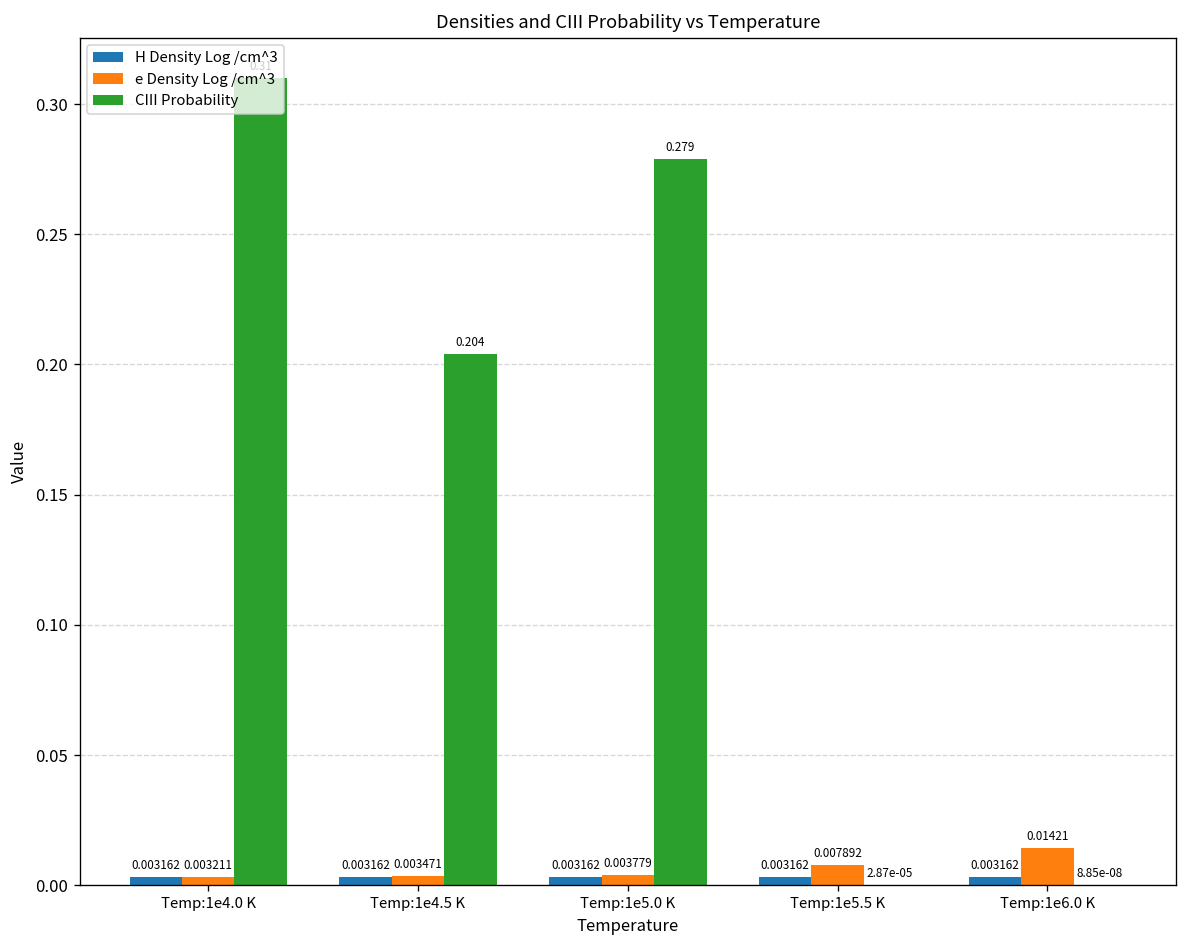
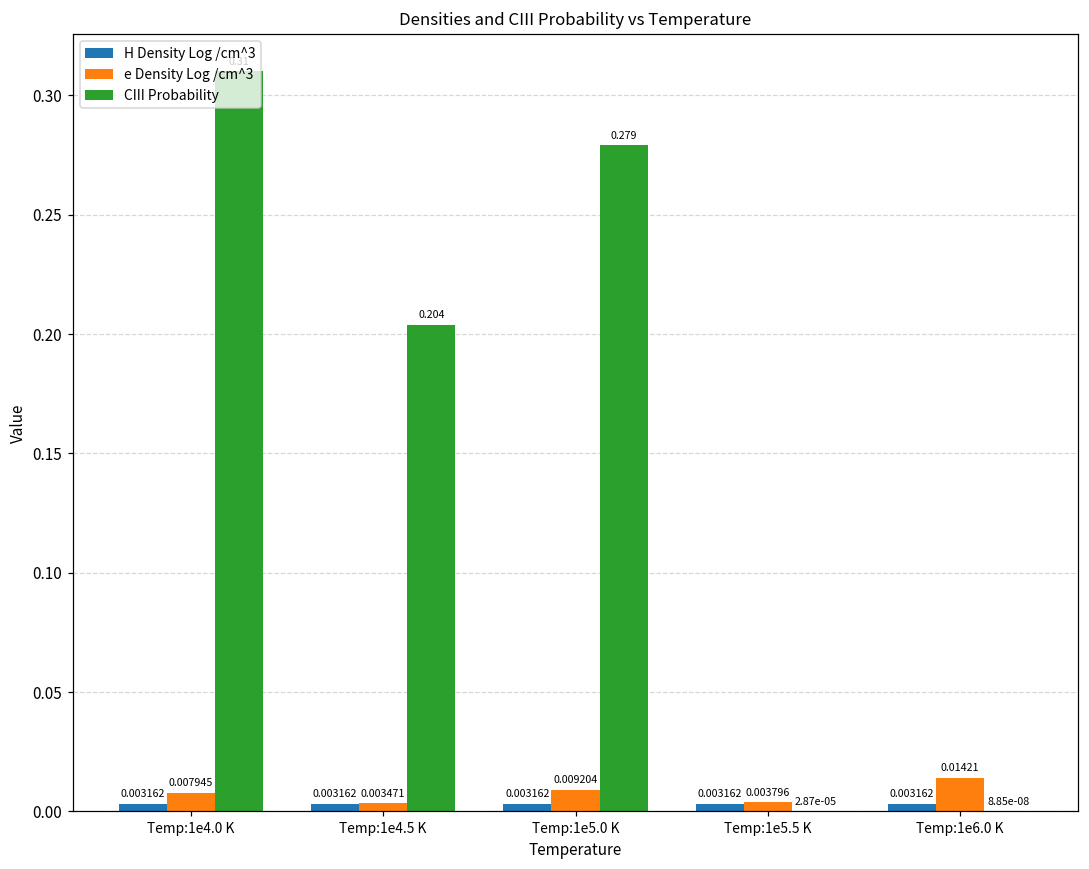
  {
    "H Density Log /cm^3": {
      "Temp:1e4.0 K": "0.003162",
      "Temp:1e4.5 K": "0.003162",
      "Temp:1e5.0 K": "0.003162",
      "Temp:1e5.5 K": "0.003162",
      "Temp:1e6.0 K": "0.003162"
    },
    "e Density Log /cm^3": {
-     "Temp:1e4.0 K": "0.003211",
+     "Temp:1e4.0 K": "0.007945",
      "Temp:1e4.5 K": "0.003471",
-     "Temp:1e5.0 K": "0.003779",
-     "Temp:1e5.5 K": "0.007892",
+     "Temp:1e5.0 K": "0.009204",
+     "Temp:1e5.5 K": "0.003796",
      "Temp:1e6.0 K": "0.01421"
    },
    "CIII Probability": {
      "Temp:1e4.5 K": "0.204",
      "Temp:1e5.0 K": "0.279",
      "Temp:1e5.5 K": "2.87e-05",
      "Temp:1e6.0 K": "8.85e-08"
    }
  }
